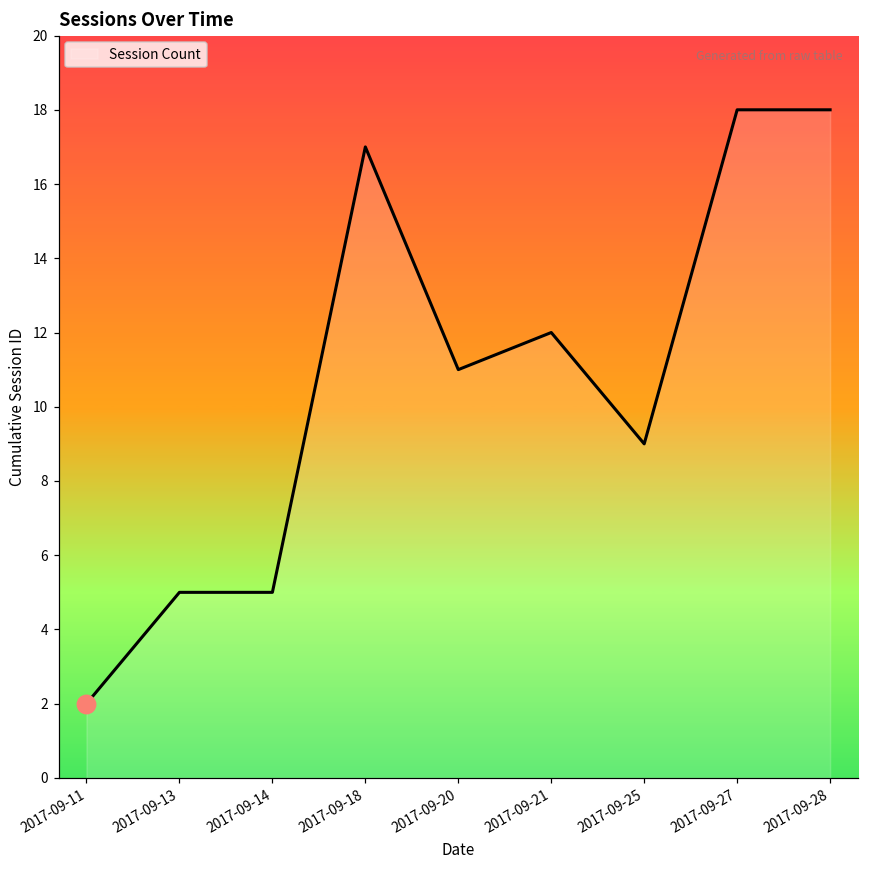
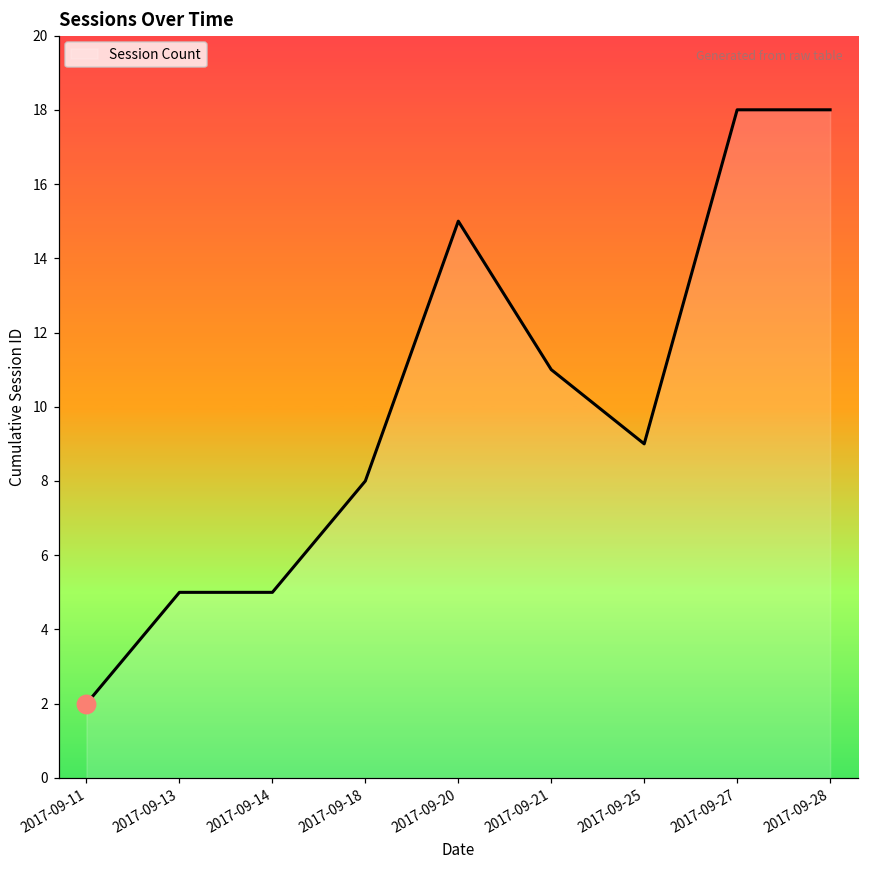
  {
    "Session Count": {
      "2017-09-13": 5,
      "2017-09-14": 5,
-     "2017-09-18": 17,
-     "2017-09-20": 11,
-     "2017-09-21": 12,
+     "2017-09-18": 8,
+     "2017-09-20": 15,
+     "2017-09-21": 11,
      "2017-09-25": 9,
      "2017-09-27": 18,
      "2017-09-28": 18
    }
  }
